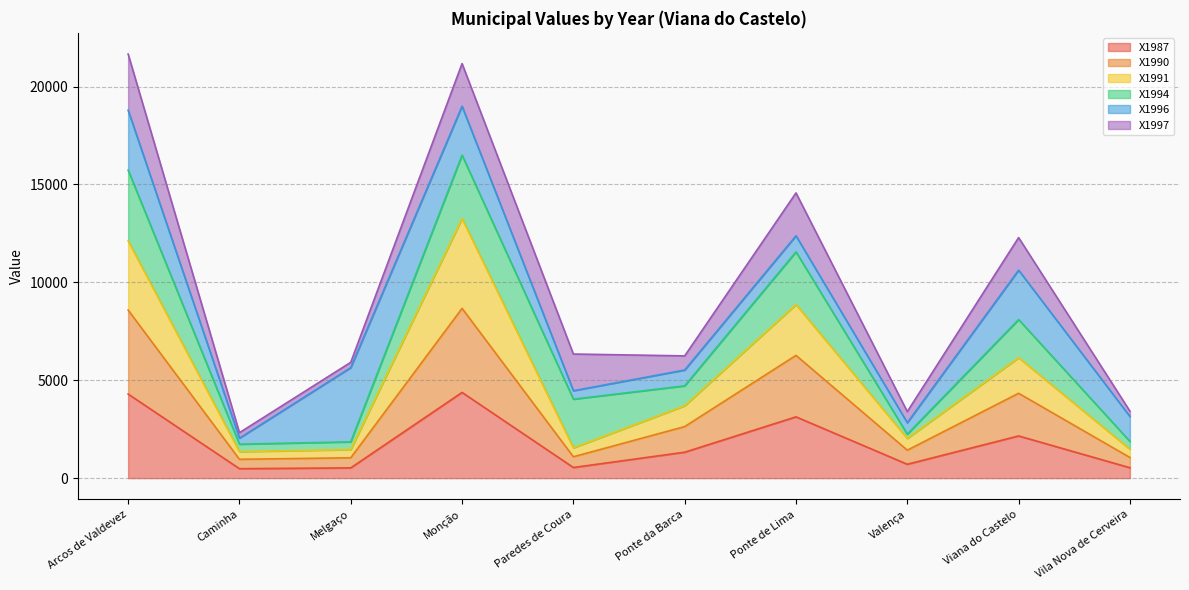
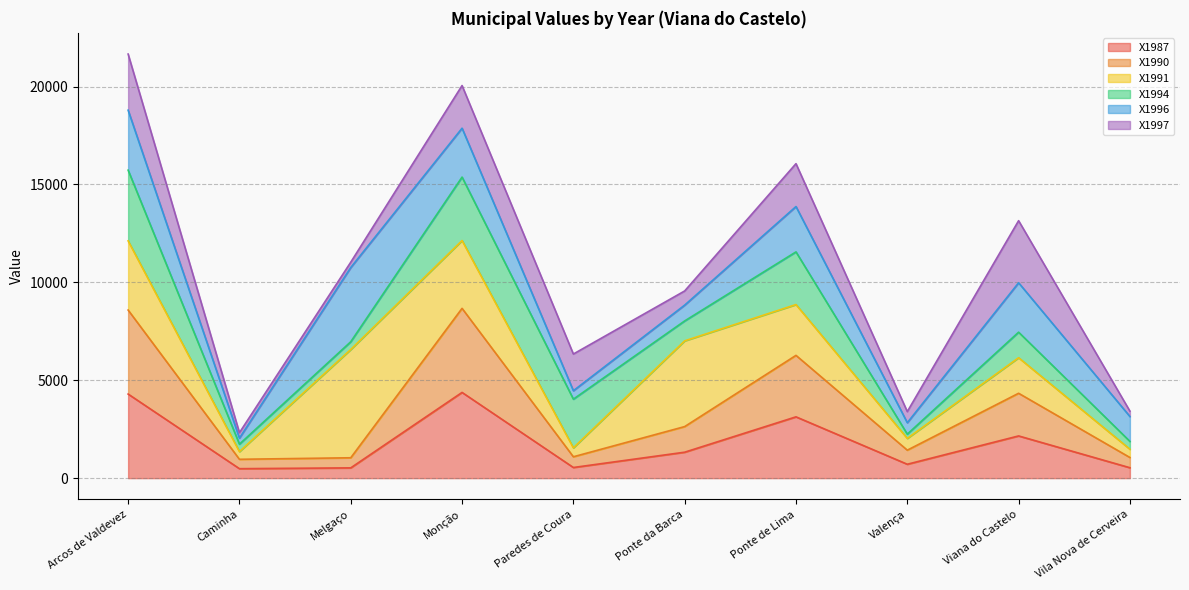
  {
    "X1991": {
      "Arcos de Valdevez": 3500,
      "Caminha": 400,
-     "Melgaço": 400,
-     "Monção": 4600,
+     "Melgaço": 5500,
+     "Monção": 3500,
      "Paredes de Coura": 500,
-     "Ponte da Barca": 1100,
+     "Ponte da Barca": 4400,
      "Ponte de Lima": 2600,
      "Valença": 600,
      "Viana do Castelo": 1800,
      "Vila Nova de Cerveira": 400
    },
    "X1994": {
      "Arcos de Valdevez": 3600,
      "Caminha": 400,
      "Melgaço": 400,
      "Monção": 3200,
      "Paredes de Coura": 2500,
      "Ponte da Barca": 1000,
      "Ponte de Lima": 2700,
      "Valença": 200,
-     "Viana do Castelo": 1900,
+     "Viana do Castelo": 1300,
      "Vila Nova de Cerveira": 400
    },
    "X1996": {
      "Arcos de Valdevez": 3100,
      "Caminha": 300,
      "Melgaço": 3800,
      "Monção": 2500,
      "Paredes de Coura": 400,
      "Ponte da Barca": 800,
-     "Ponte de Lima": 800,
+     "Ponte de Lima": 2300,
      "Valença": 600,
      "Viana do Castelo": 2500,
      "Vila Nova de Cerveira": 1300
    },
    "X1997": {
      "Arcos de Valdevez": 2900,
      "Caminha": 300,
      "Melgaço": 300,
      "Monção": 2200,
      "Paredes de Coura": 1900,
      "Ponte da Barca": 700,
      "Ponte de Lima": 2200,
      "Valença": 600,
-     "Viana do Castelo": 1700,
+     "Viana do Castelo": 3200,
      "Vila Nova de Cerveira": 300
    }
  }
